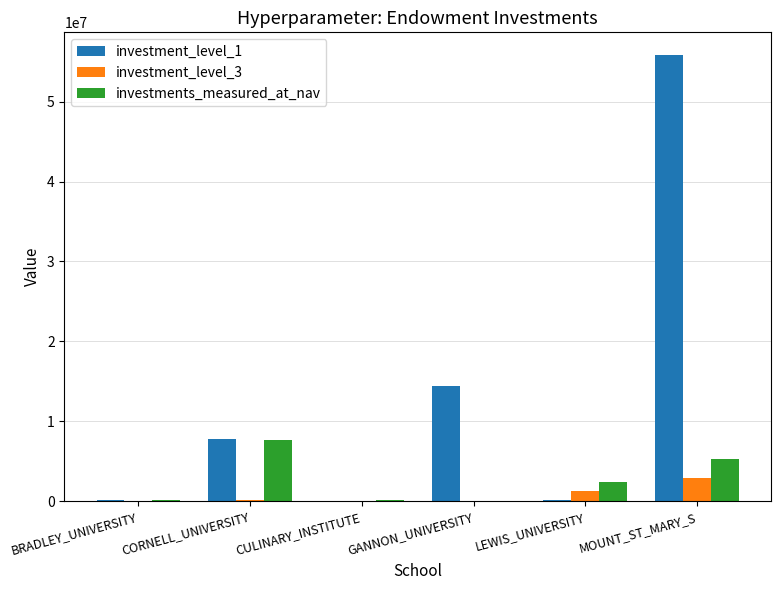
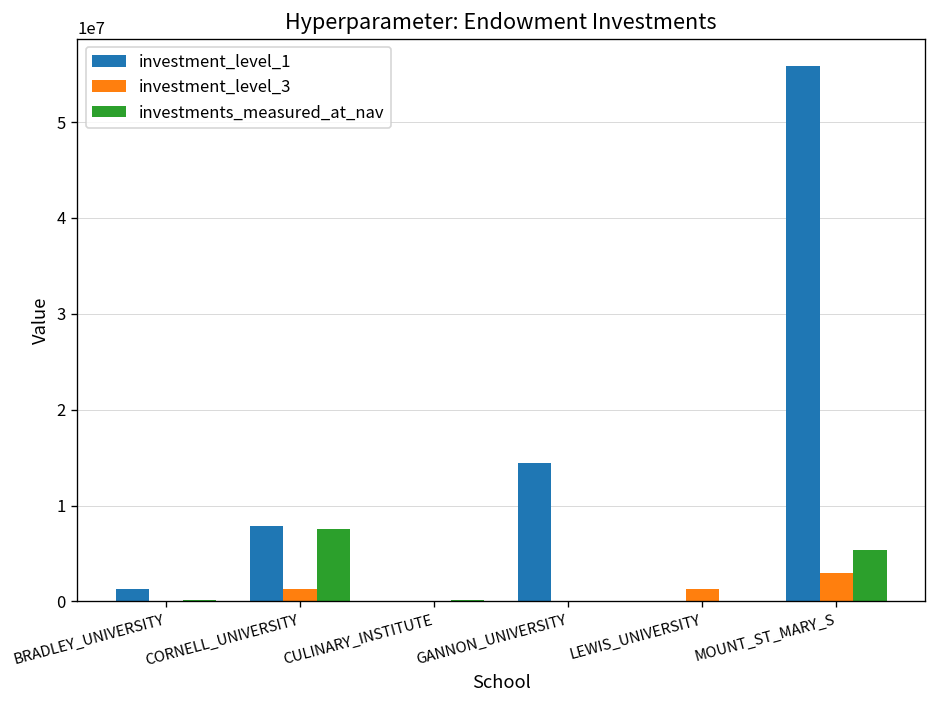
  {
    "investment_level_1": {
-     "BRADLEY_UNIVERSITY": 0,
+     "BRADLEY_UNIVERSITY": 1000000,
      "CORNELL_UNIVERSITY": 8000000,
      "GANNON_UNIVERSITY": 14000000,
      "MOUNT_ST_MARY_S": 56000000
    },
    "investment_level_3": {
-     "CORNELL_UNIVERSITY": 0,
+     "CORNELL_UNIVERSITY": 1000000,
      "LEWIS_UNIVERSITY": 1000000,
      "MOUNT_ST_MARY_S": 3000000
    },
    "investments_measured_at_nav": {
      "CORNELL_UNIVERSITY": 8000000,
-     "LEWIS_UNIVERSITY": 2000000,
+     "LEWIS_UNIVERSITY": 0,
      "MOUNT_ST_MARY_S": 5000000
    }
  }
